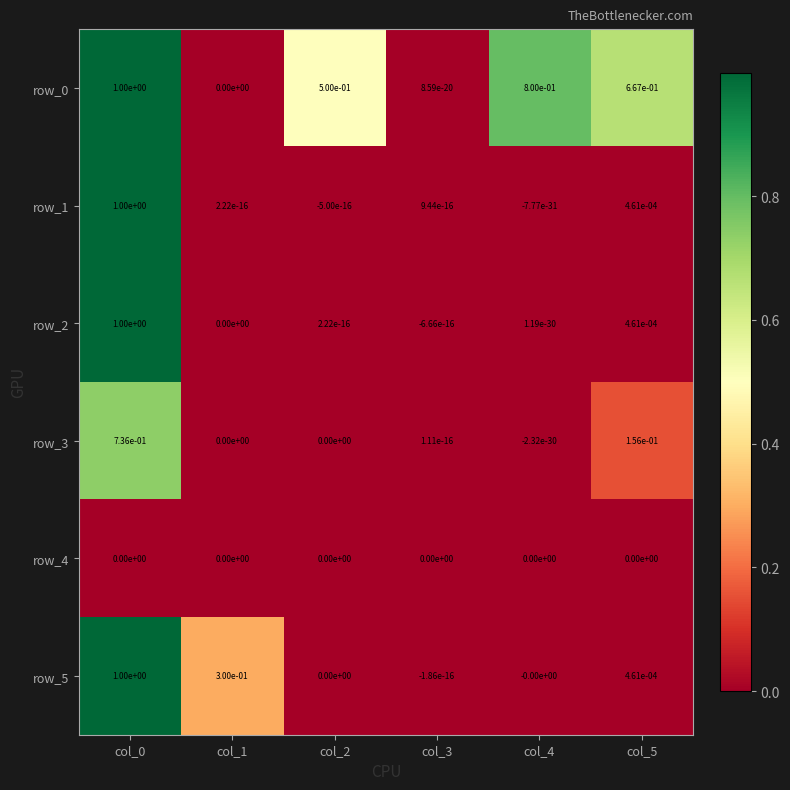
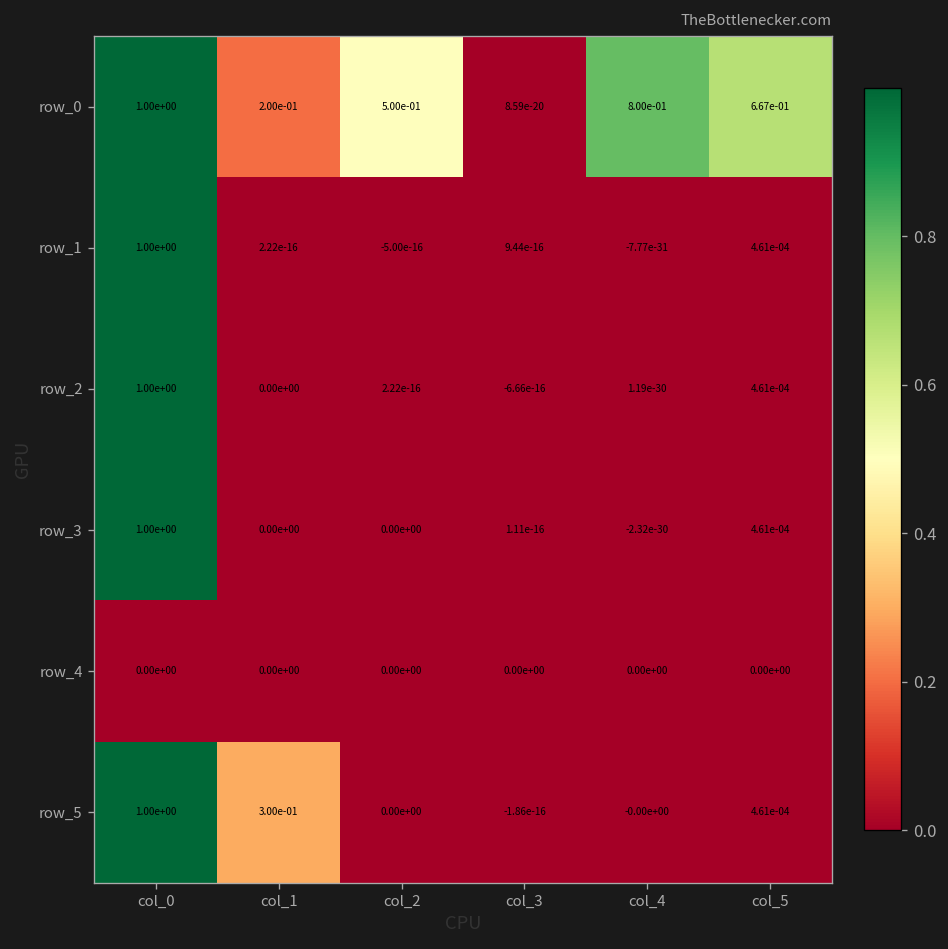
  {
    "row_0": {
      "col_0": "1.00e+00",
-     "col_1": "0.00e+00",
+     "col_1": "2.00e-01",
      "col_2": "5.00e-01",
      "col_3": "8.59e-20",
      "col_4": "8.00e-01",
      "col_5": "6.67e-01"
    },
    "row_1": {
      "col_0": "1.00e+00",
      "col_1": "2.22e-16",
      "col_2": "-5.00e-16",
      "col_3": "9.44e-16",
      "col_4": "-7.77e-31",
      "col_5": "4.61e-04"
    },
    "row_2": {
      "col_0": "1.00e+00",
      "col_1": "0.00e+00",
      "col_2": "2.22e-16",
      "col_3": "-6.66e-16",
      "col_4": "1.19e-30",
      "col_5": "4.61e-04"
    },
    "row_3": {
-     "col_0": "7.36e-01",
+     "col_0": "1.00e+00",
      "col_1": "0.00e+00",
      "col_2": "0.00e+00",
      "col_3": "1.11e-16",
      "col_4": "-2.32e-30",
-     "col_5": "1.56e-01"
+     "col_5": "4.61e-04"
    },
    "row_4": {
      "col_0": "0.00e+00",
      "col_1": "0.00e+00",
      "col_2": "0.00e+00",
      "col_3": "0.00e+00",
      "col_4": "0.00e+00",
      "col_5": "0.00e+00"
    },
    "row_5": {
      "col_0": "1.00e+00",
      "col_1": "3.00e-01",
      "col_2": "0.00e+00",
      "col_3": "-1.86e-16",
      "col_4": "-0.00e+00",
      "col_5": "4.61e-04"
    }
  }
